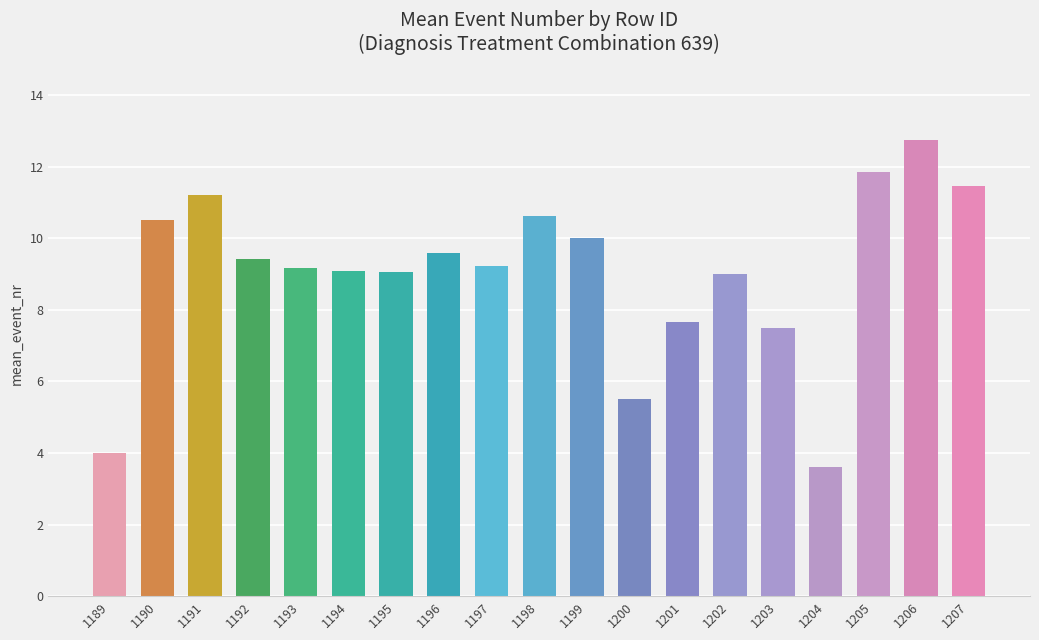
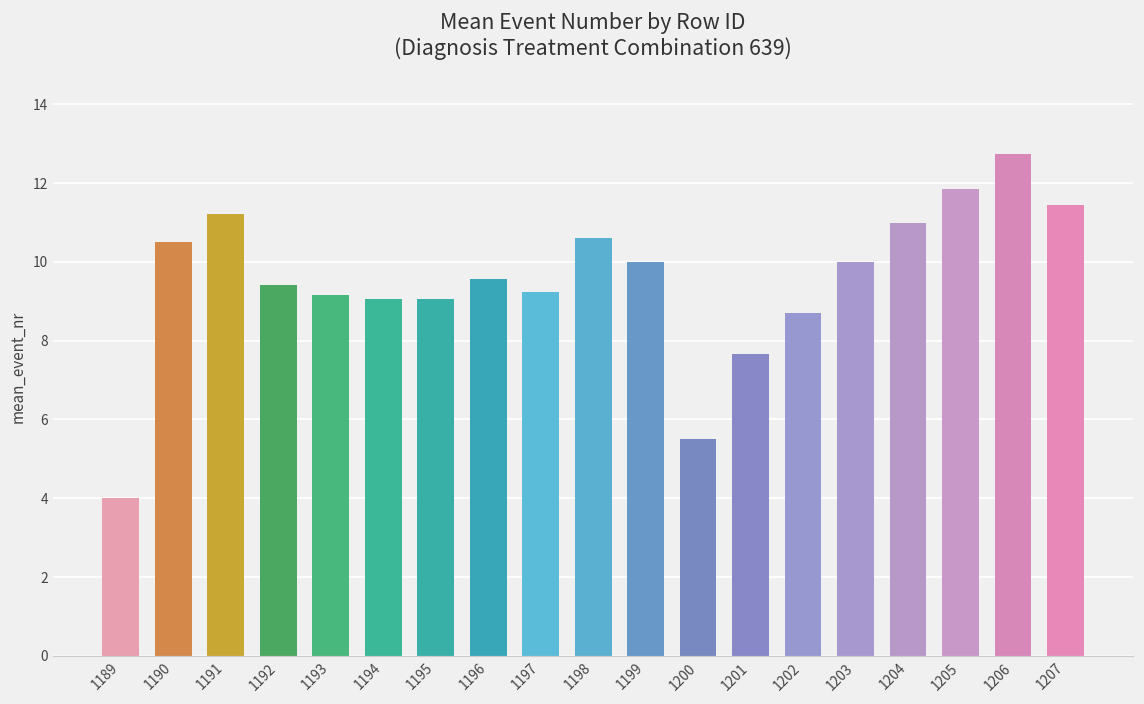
  {
    "1189": 4.0,
    "1190": 10.5,
    "1191": 11.2,
    "1192": 9.4,
    "1193": 9.2,
    "1194": 9.1,
    "1195": 9.1,
    "1196": 9.6,
    "1197": 9.2,
    "1198": 10.6,
    "1199": 10.0,
    "1200": 5.5,
    "1201": 7.7,
-   "1202": 9.0,
-   "1203": 7.5,
-   "1204": 3.6,
+   "1202": 8.7,
+   "1203": 10.0,
+   "1204": 11.0,
    "1205": 11.9,
    "1206": 12.8,
    "1207": 11.4
  }
